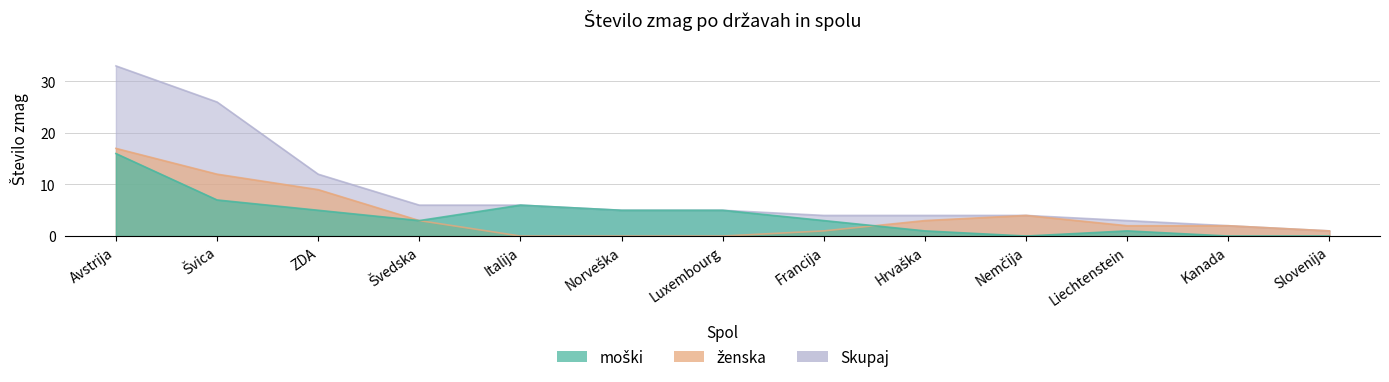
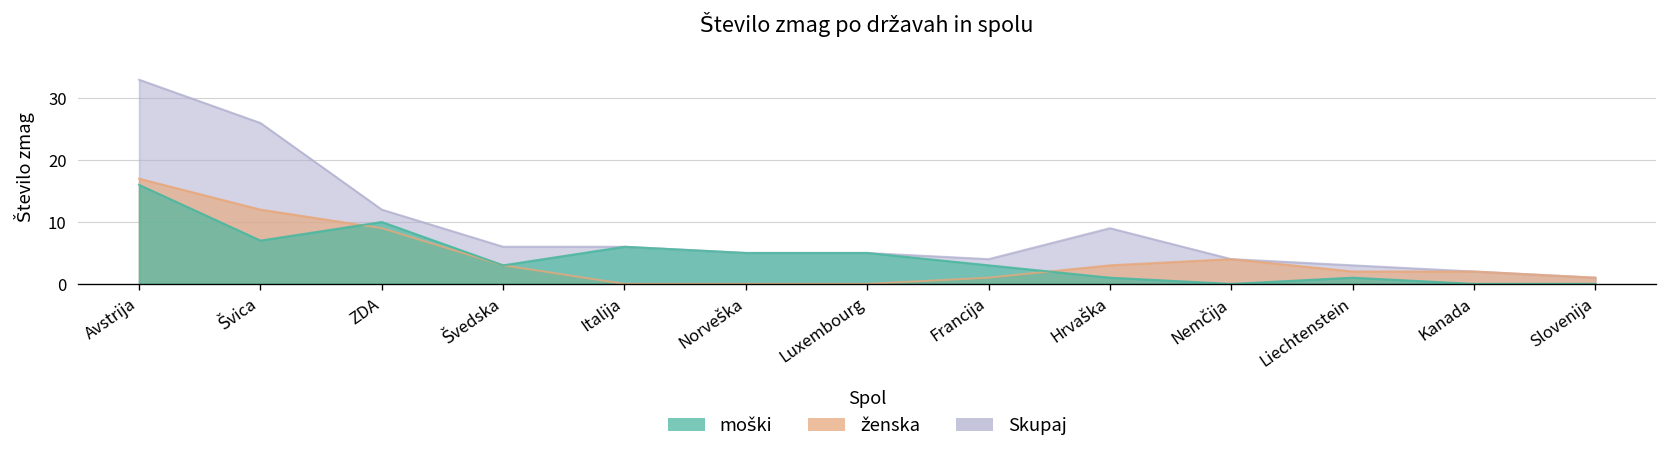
  {
    "Skupaj": {
      "Avstrija": 33,
      "Švica": 26,
      "ZDA": 12,
      "Švedska": 6,
      "Francija": 4,
-     "Hrvaška": 4,
+     "Hrvaška": 9,
      "Liechtenstein": 3
    },
    "ženska": {
      "Avstrija": 17,
      "Švica": 12,
      "ZDA": 9,
      "Italija": 0,
      "Norveška": 0,
      "Luxembourg": 0,
      "Francija": 1,
      "Hrvaška": 3,
      "Liechtenstein": 2
    },
    "moški": {
      "Avstrija": 16,
      "Švica": 7,
-     "ZDA": 5,
+     "ZDA": 10,
      "Francija": 3,
      "Hrvaška": 1,
      "Nemčija": 0,
      "Liechtenstein": 1,
      "Kanada": 0,
      "Slovenija": 0
    }
  }
